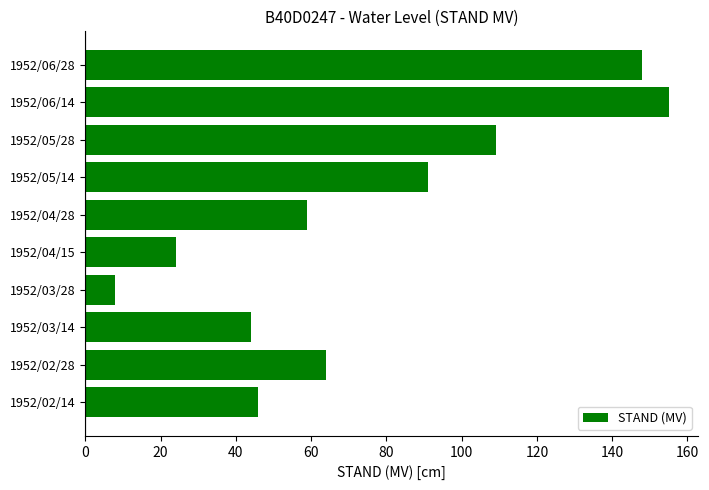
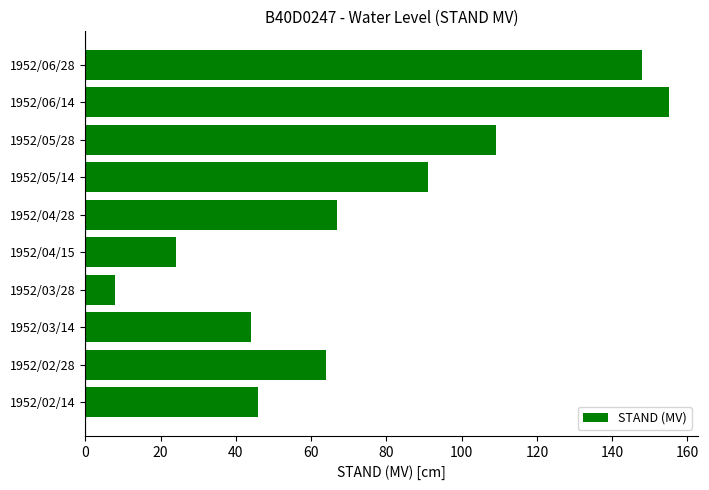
  {
    "1952/06/28": 148,
    "1952/06/14": 155,
    "1952/05/28": 109,
    "1952/05/14": 91,
-   "1952/04/28": 59,
+   "1952/04/28": 67,
    "1952/04/15": 24,
    "1952/03/28": 8,
    "1952/03/14": 44,
    "1952/02/28": 64,
    "1952/02/14": 46
  }
